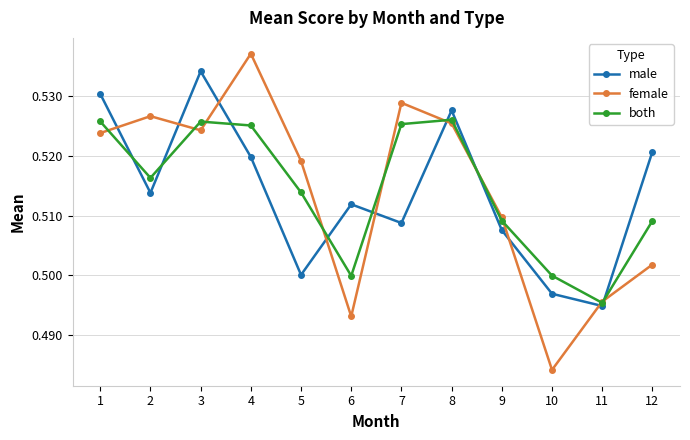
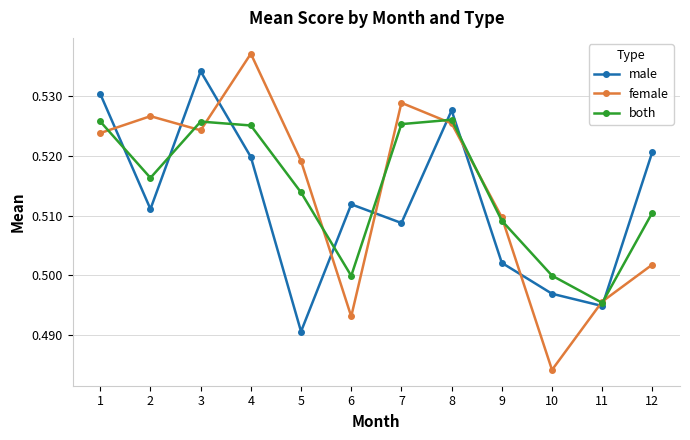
  {
    "male": {
      "1": 0.530,
-     "2": 0.514,
+     "2": 0.511,
      "3": 0.534,
      "4": 0.520,
-     "5": 0.500,
+     "5": 0.491,
      "6": 0.512,
      "7": 0.509,
      "8": 0.528,
-     "9": 0.508,
+     "9": 0.502,
      "10": 0.497,
      "11": 0.495,
      "12": 0.521
    },
    "female": {
      "1": 0.524,
      "2": 0.527,
      "3": 0.524,
      "4": 0.537,
      "5": 0.519,
      "6": 0.493,
      "7": 0.529,
      "8": 0.525,
      "9": 0.510,
      "10": 0.484,
      "12": 0.502
    },
    "both": {
      "1": 0.526,
      "2": 0.516,
      "3": 0.526,
      "4": 0.525,
      "5": 0.514,
      "6": 0.500,
      "7": 0.525,
      "8": 0.526,
      "9": 0.509,
      "10": 0.500,
-     "12": 0.509
+     "12": 0.511
    }
  }
